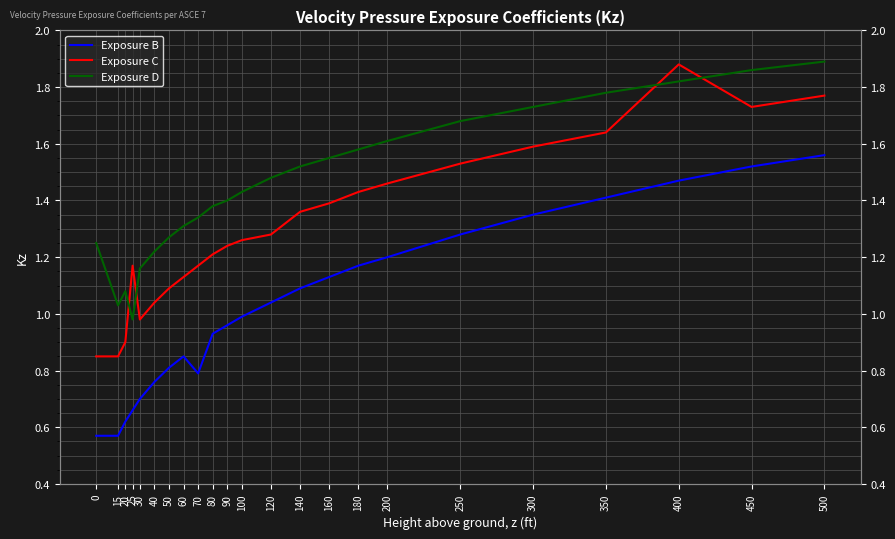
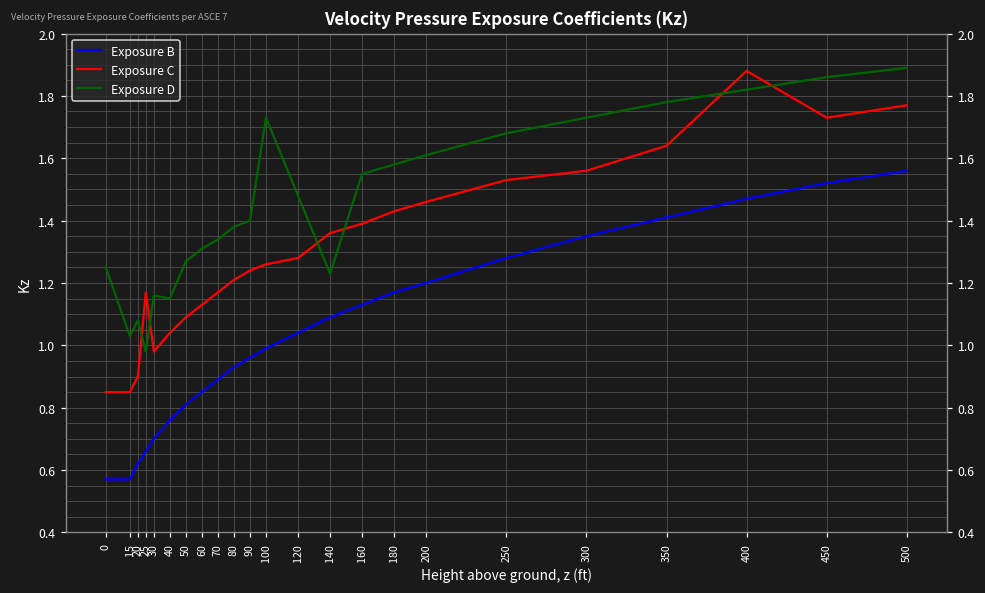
  {
    "Exposure B": {
      "0": 0.57,
      "15": 0.57,
      "20": 0.62,
      "25": 0.66,
      "30": 0.70,
      "40": 0.76,
      "50": 0.81,
      "60": 0.85,
-     "70": 0.79,
+     "70": 0.89,
      "80": 0.93,
      "90": 0.96,
      "100": 0.99,
      "120": 1.04,
      "140": 1.09,
      "160": 1.13,
      "180": 1.17,
      "200": 1.20,
      "250": 1.28,
      "300": 1.35,
      "350": 1.41,
      "400": 1.47,
      "450": 1.52,
      "500": 1.56
    },
    "Exposure C": {
      "0": 0.85,
      "15": 0.85,
      "20": 0.90,
      "25": 1.17,
      "30": 0.98,
      "40": 1.04,
      "50": 1.09,
      "60": 1.13,
      "70": 1.17,
      "80": 1.21,
      "90": 1.24,
      "100": 1.26,
      "120": 1.28,
      "140": 1.36,
      "160": 1.39,
      "180": 1.43,
      "200": 1.46,
      "250": 1.53,
-     "300": 1.59,
+     "300": 1.56,
      "350": 1.64,
      "400": 1.88,
      "450": 1.73,
      "500": 1.77
    },
    "Exposure D": {
      "0": 1.25,
      "15": 1.03,
      "20": 1.08,
      "25": 0.98,
      "30": 1.16,
-     "40": 1.22,
+     "40": 1.15,
      "50": 1.27,
      "60": 1.31,
      "70": 1.34,
      "80": 1.38,
      "90": 1.40,
-     "100": 1.43,
+     "100": 1.73,
      "120": 1.48,
-     "140": 1.52,
+     "140": 1.23,
      "160": 1.55,
      "180": 1.58,
      "200": 1.61,
      "250": 1.68,
      "300": 1.73,
      "350": 1.78,
      "400": 1.82,
      "450": 1.86,
      "500": 1.89
    }
  }
